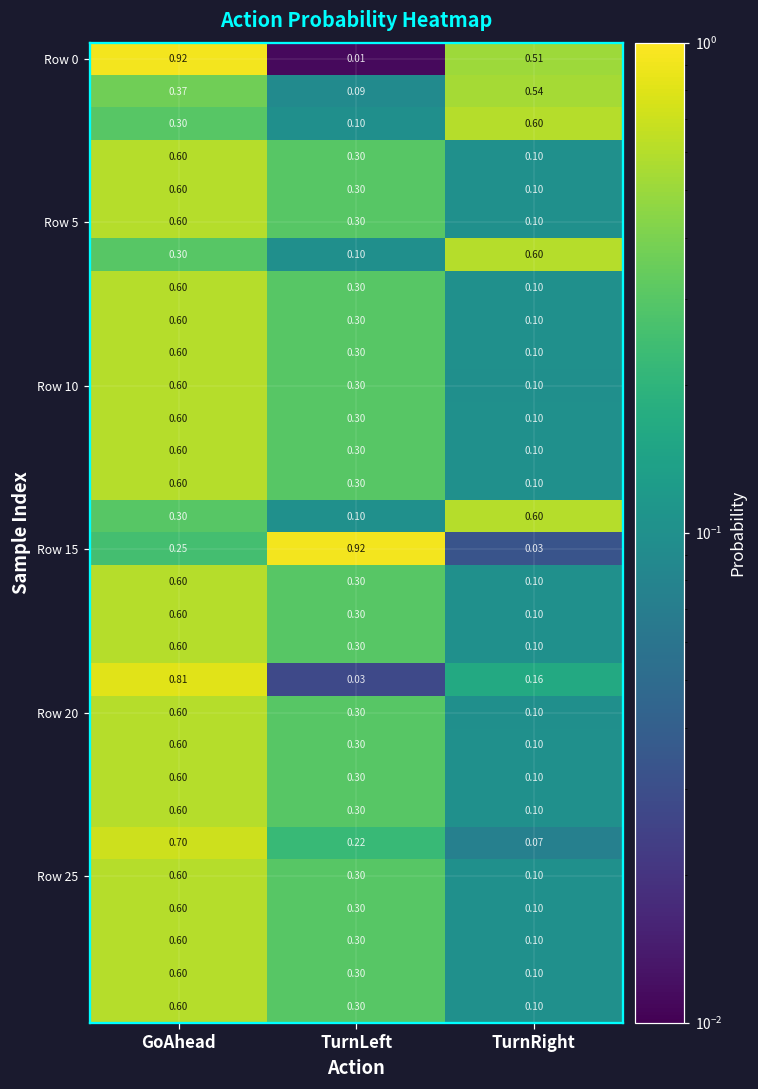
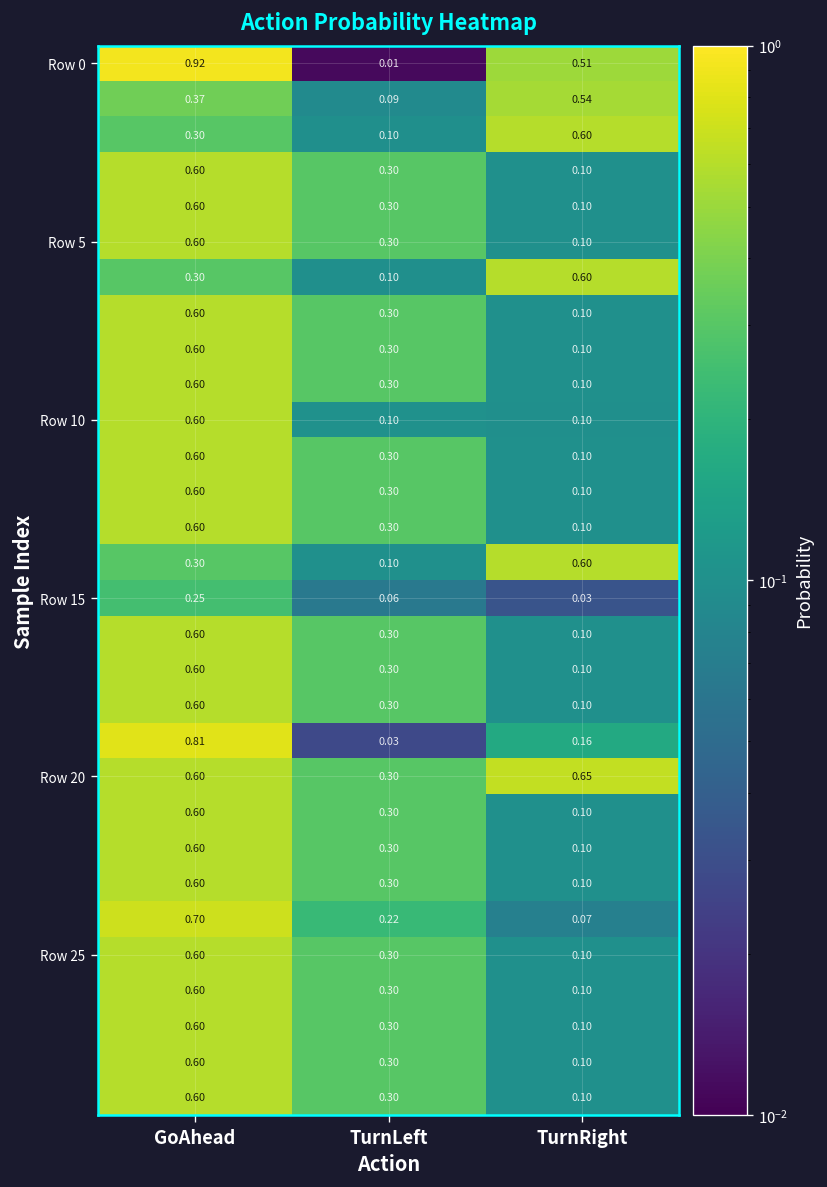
  {
    "Row 0": {
      "GoAhead": 0.92,
      "TurnLeft": 0.01,
      "TurnRight": 0.51
    },
    "Row 5": {
      "GoAhead": 0.60,
      "TurnLeft": 0.30,
      "TurnRight": 0.10
    },
    "Row 10": {
      "GoAhead": 0.60,
-     "TurnLeft": 0.30,
+     "TurnLeft": 0.10,
      "TurnRight": 0.10
    },
    "Row 15": {
      "GoAhead": 0.25,
-     "TurnLeft": 0.92,
+     "TurnLeft": 0.06,
      "TurnRight": 0.03
    },
    "Row 20": {
      "GoAhead": 0.60,
      "TurnLeft": 0.30,
-     "TurnRight": 0.10
+     "TurnRight": 0.65
    },
    "Row 25": {
      "GoAhead": 0.60,
      "TurnLeft": 0.30,
      "TurnRight": 0.10
    }
  }
